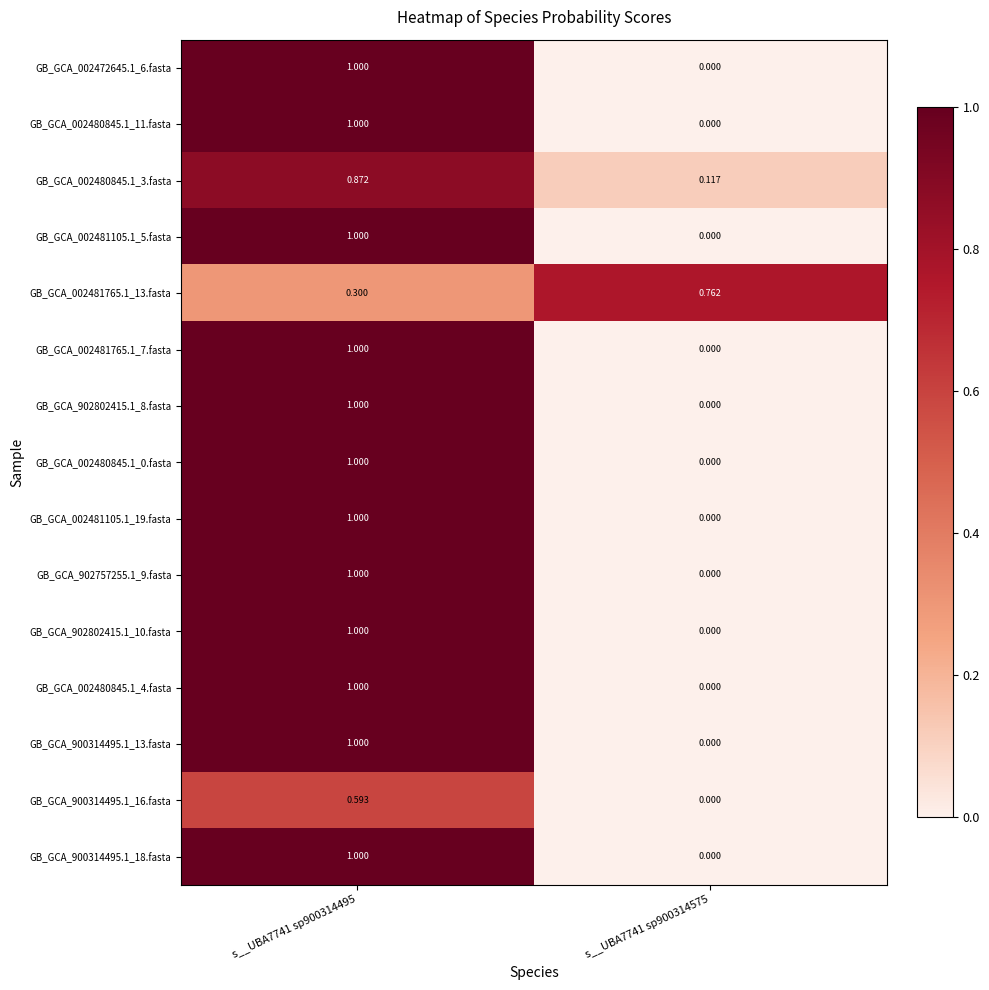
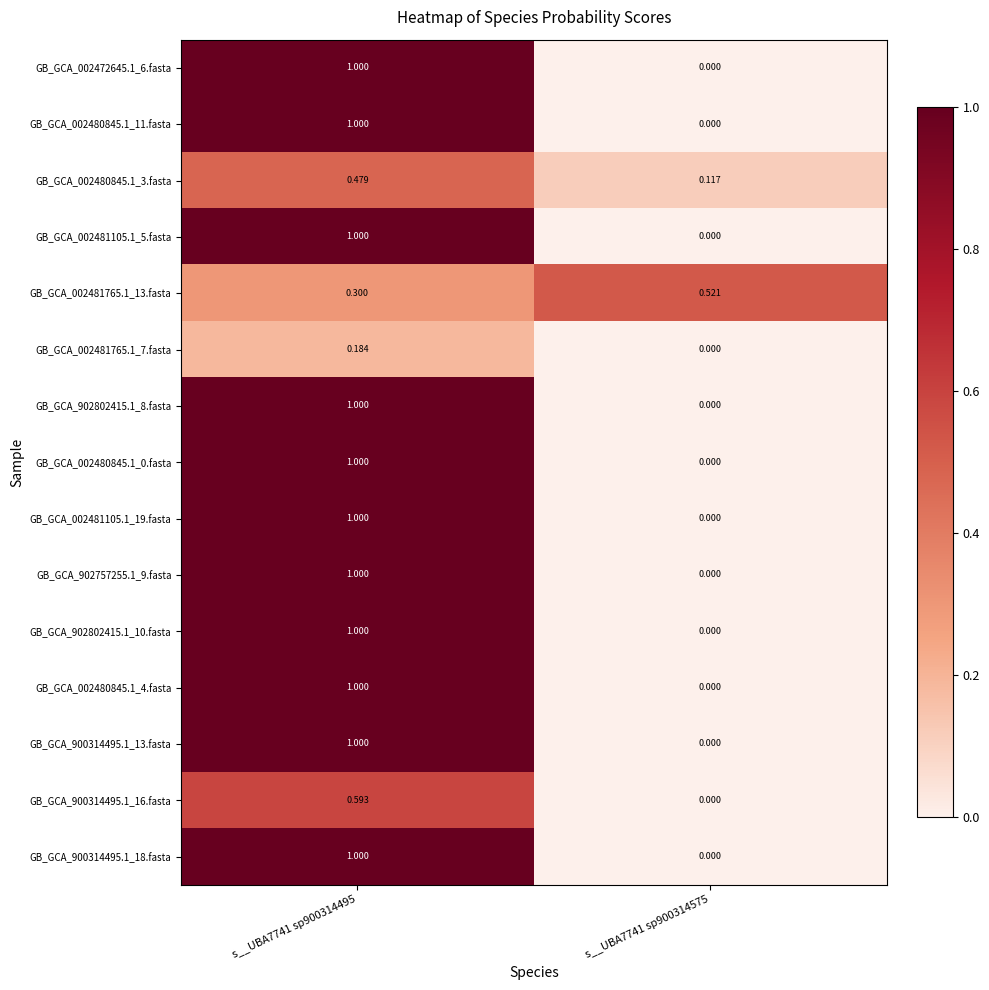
  {
    "GB_GCA_002472645.1_6.fasta": {
      "s__UBA7741 sp900314495": 1.000,
      "s__UBA7741 sp900314575": 0.000
    },
    "GB_GCA_002480845.1_11.fasta": {
      "s__UBA7741 sp900314495": 1.000,
      "s__UBA7741 sp900314575": 0.000
    },
    "GB_GCA_002480845.1_3.fasta": {
-     "s__UBA7741 sp900314495": 0.872,
+     "s__UBA7741 sp900314495": 0.479,
      "s__UBA7741 sp900314575": 0.117
    },
    "GB_GCA_002481105.1_5.fasta": {
      "s__UBA7741 sp900314495": 1.000,
      "s__UBA7741 sp900314575": 0.000
    },
    "GB_GCA_002481765.1_13.fasta": {
      "s__UBA7741 sp900314495": 0.300,
-     "s__UBA7741 sp900314575": 0.762
+     "s__UBA7741 sp900314575": 0.521
    },
    "GB_GCA_002481765.1_7.fasta": {
-     "s__UBA7741 sp900314495": 1.000,
+     "s__UBA7741 sp900314495": 0.184,
      "s__UBA7741 sp900314575": 0.000
    },
    "GB_GCA_902802415.1_8.fasta": {
      "s__UBA7741 sp900314495": 1.000,
      "s__UBA7741 sp900314575": 0.000
    },
    "GB_GCA_002480845.1_0.fasta": {
      "s__UBA7741 sp900314495": 1.000,
      "s__UBA7741 sp900314575": 0.000
    },
    "GB_GCA_002481105.1_19.fasta": {
      "s__UBA7741 sp900314495": 1.000,
      "s__UBA7741 sp900314575": 0.000
    },
    "GB_GCA_902757255.1_9.fasta": {
      "s__UBA7741 sp900314495": 1.000,
      "s__UBA7741 sp900314575": 0.000
    },
    "GB_GCA_902802415.1_10.fasta": {
      "s__UBA7741 sp900314495": 1.000,
      "s__UBA7741 sp900314575": 0.000
    },
    "GB_GCA_002480845.1_4.fasta": {
      "s__UBA7741 sp900314495": 1.000,
      "s__UBA7741 sp900314575": 0.000
    },
    "GB_GCA_900314495.1_13.fasta": {
      "s__UBA7741 sp900314495": 1.000,
      "s__UBA7741 sp900314575": 0.000
    },
    "GB_GCA_900314495.1_16.fasta": {
      "s__UBA7741 sp900314495": 0.593,
      "s__UBA7741 sp900314575": 0.000
    },
    "GB_GCA_900314495.1_18.fasta": {
      "s__UBA7741 sp900314495": 1.000,
      "s__UBA7741 sp900314575": 0.000
    }
  }
